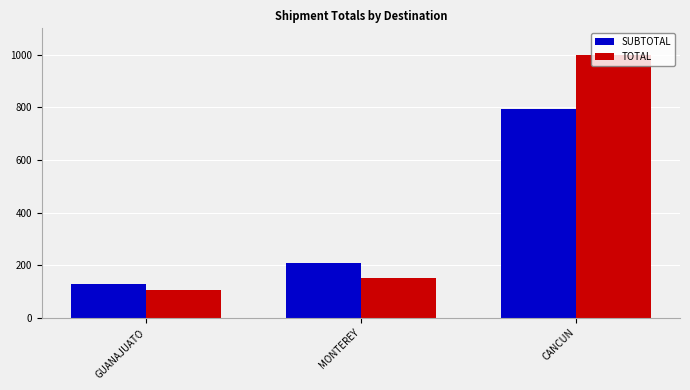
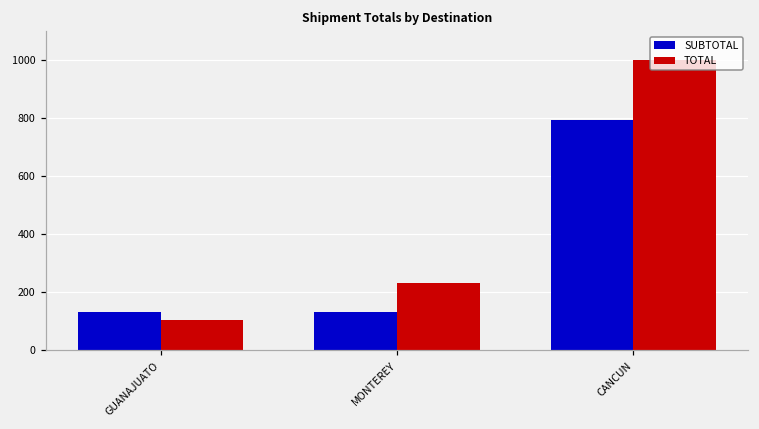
  {
    "SUBTOTAL": {
      "GUANAJUATO": 130,
-     "MONTEREY": 210,
+     "MONTEREY": 130,
      "CANCUN": 790
    },
    "TOTAL": {
      "GUANAJUATO": 100,
-     "MONTEREY": 150
+     "MONTEREY": 230
    }
  }
